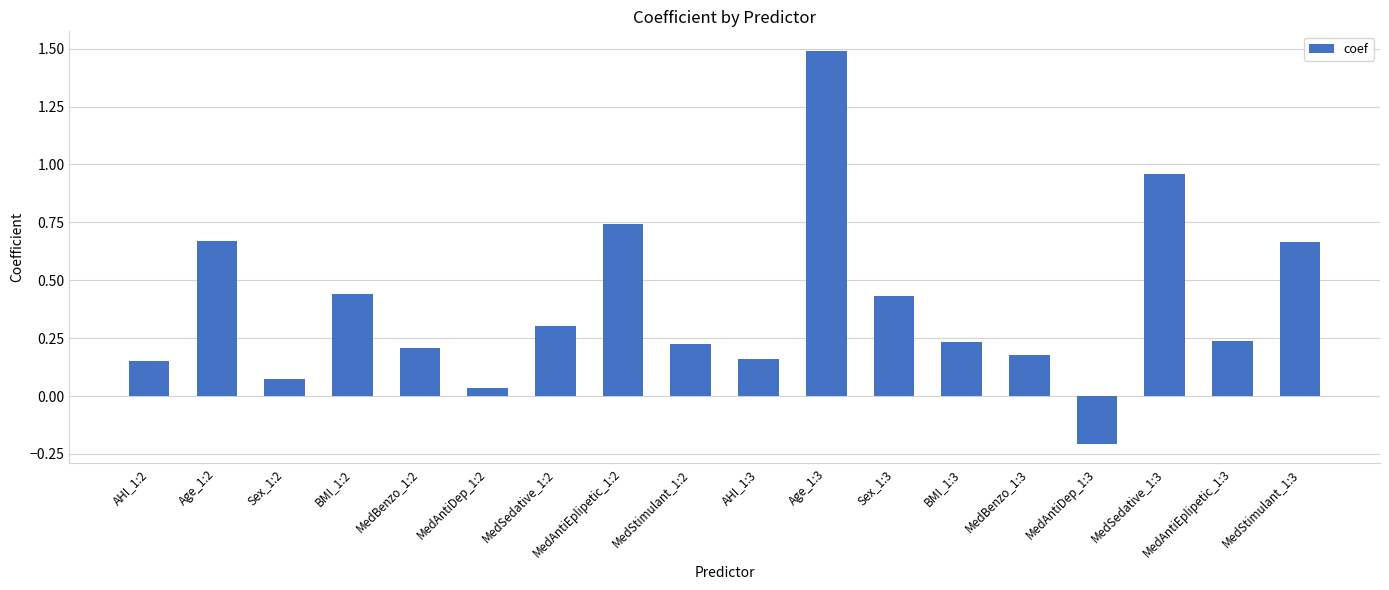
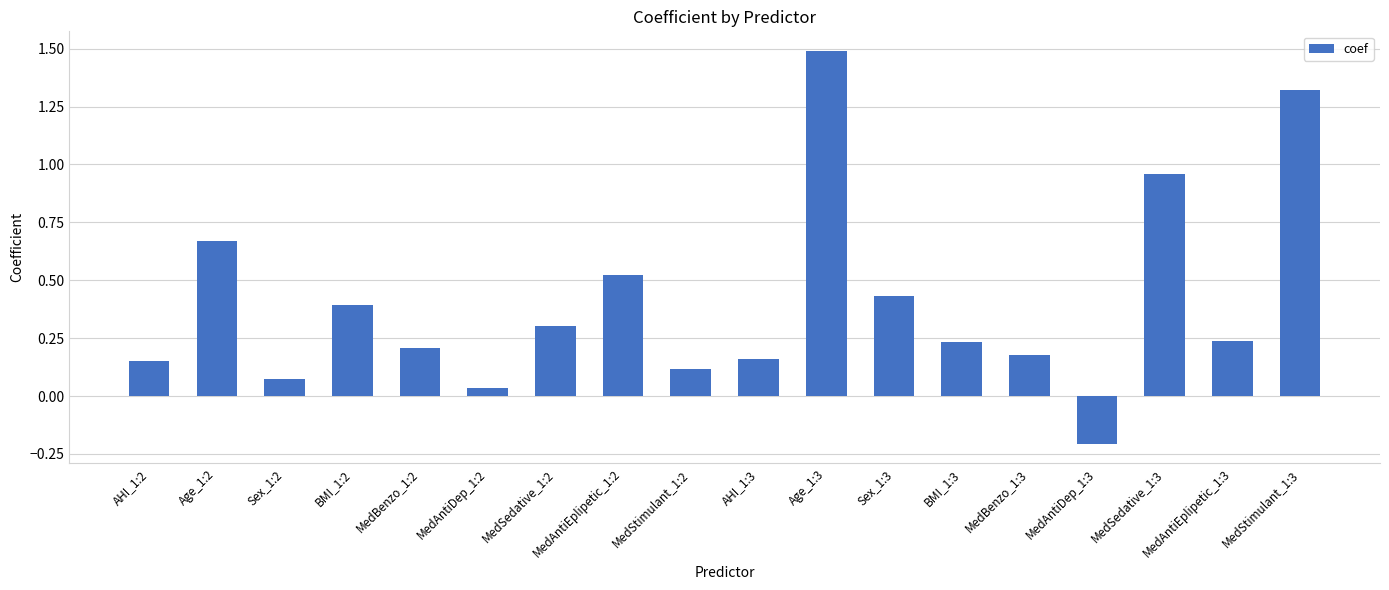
  {
    "AHI_1:2": 0.15,
    "Age_1:2": 0.67,
    "Sex_1:2": 0.07,
-   "BMI_1:2": 0.44,
+   "BMI_1:2": 0.39,
    "MedBenzo_1:2": 0.21,
    "MedAntiDep_1:2": 0.04,
    "MedSedative_1:2": 0.30,
-   "MedAntiEplipetic_1:2": 0.74,
-   "MedStimulant_1:2": 0.23,
+   "MedAntiEplipetic_1:2": 0.52,
+   "MedStimulant_1:2": 0.12,
    "AHI_1:3": 0.16,
    "Age_1:3": 1.49,
    "Sex_1:3": 0.43,
    "BMI_1:3": 0.23,
    "MedBenzo_1:3": 0.18,
    "MedAntiDep_1:3": -0.21,
    "MedSedative_1:3": 0.96,
    "MedAntiEplipetic_1:3": 0.24,
-   "MedStimulant_1:3": 0.66
+   "MedStimulant_1:3": 1.32
  }
